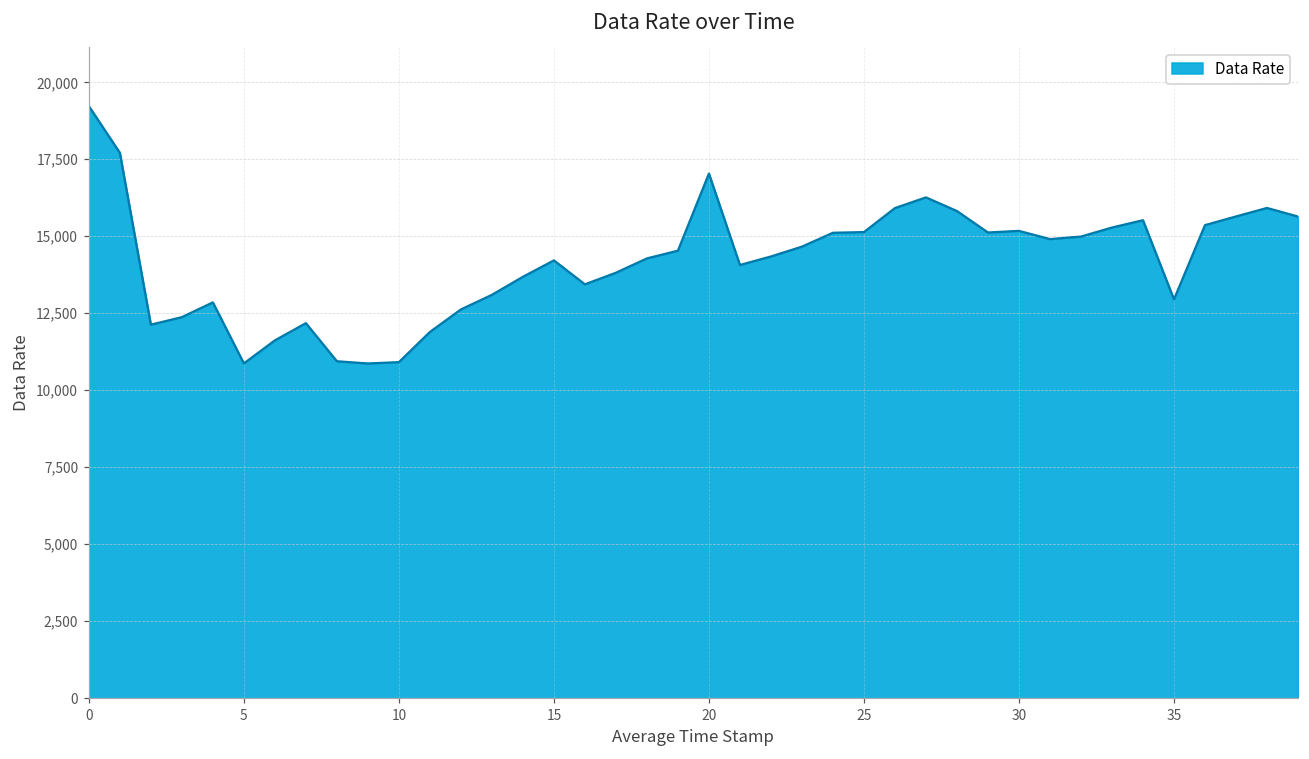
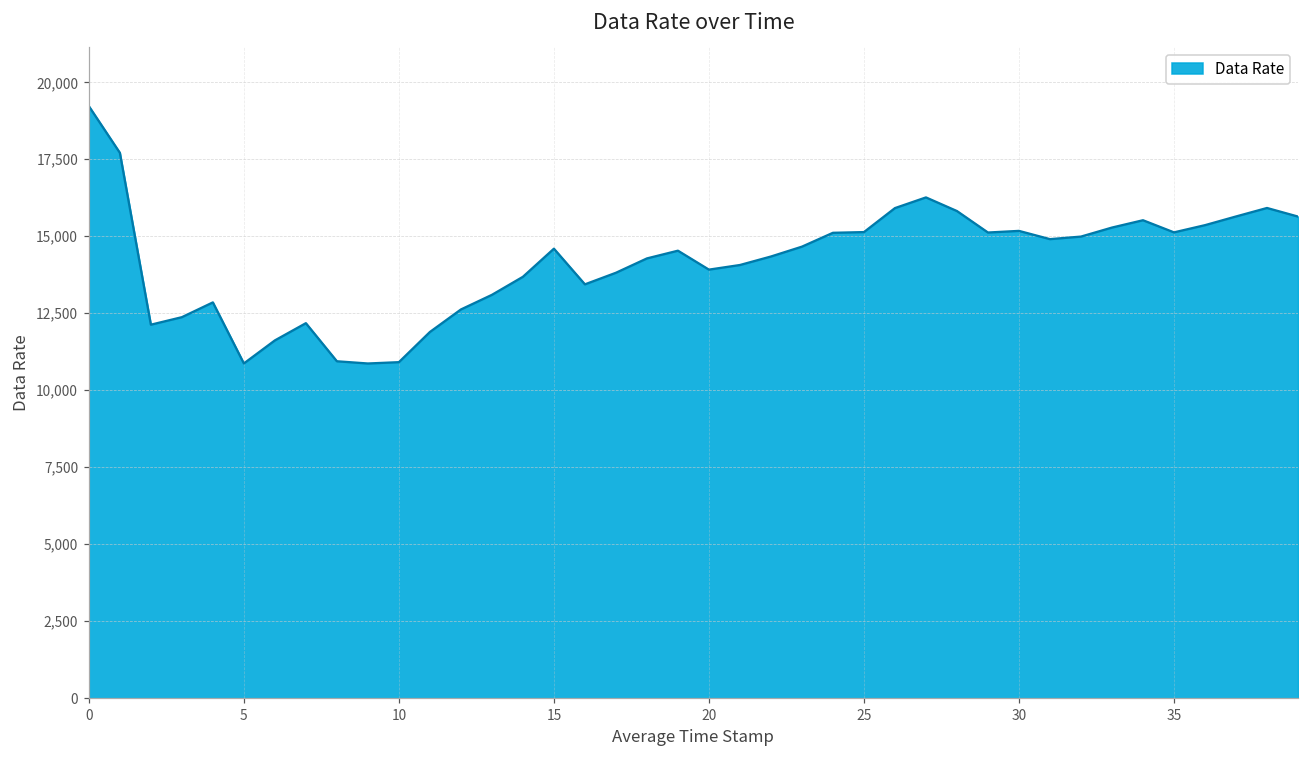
  {
    "0": "19,200",
    "5": "10,900",
    "10": "10,900",
-   "15": "14,200",
-   "20": "17,000",
+   "15": "14,600",
+   "20": "13,900",
    "25": "15,100",
    "30": "15,200",
-   "35": "13,000"
+   "35": "15,100"
  }
